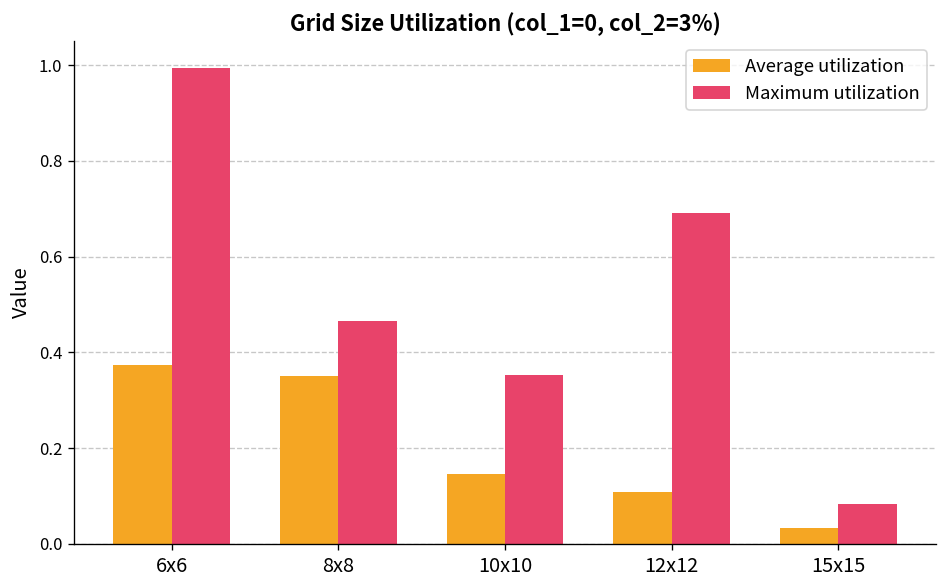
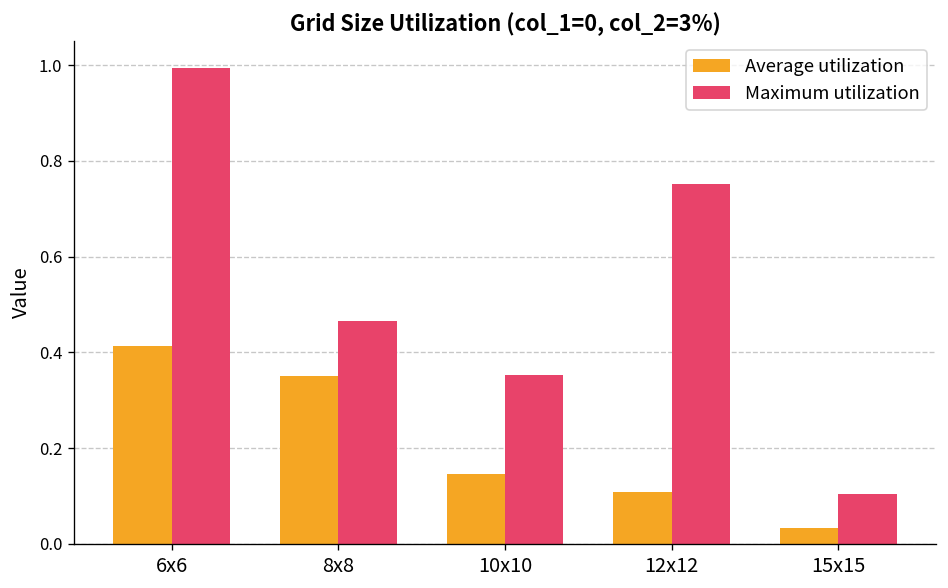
  {
    "Average utilization": {
-     "6x6": 0.37,
+     "6x6": 0.41,
      "8x8": 0.35,
      "10x10": 0.15,
      "12x12": 0.11,
      "15x15": 0.03
    },
    "Maximum utilization": {
      "6x6": 0.99,
      "8x8": 0.47,
      "10x10": 0.35,
-     "12x12": 0.69,
-     "15x15": 0.08
+     "12x12": 0.75,
+     "15x15": 0.11
    }
  }
